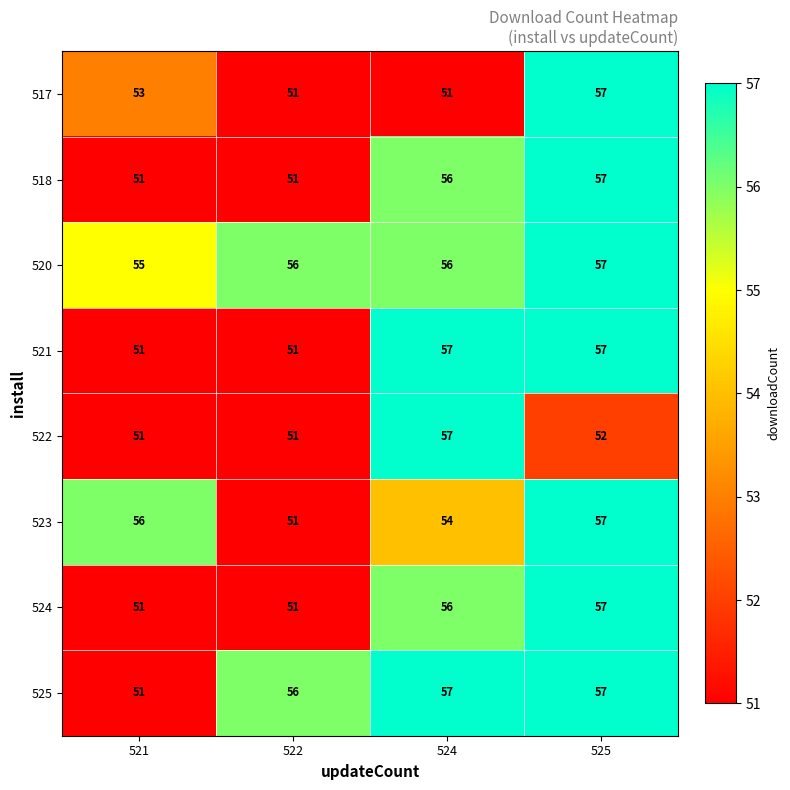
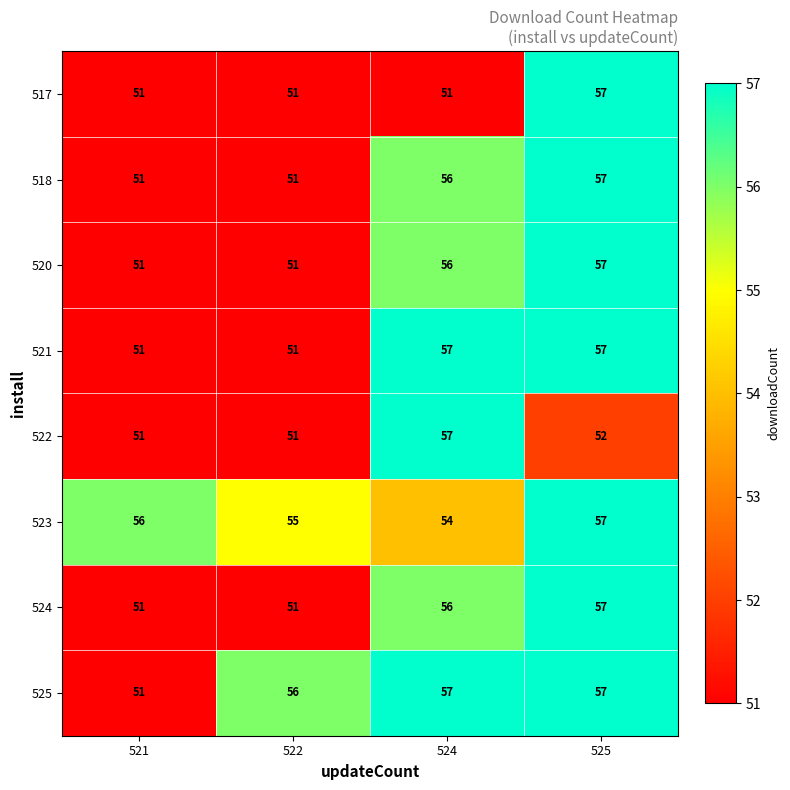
  {
    "517": {
-     "521": 53,
+     "521": 51,
      "522": 51,
      "524": 51,
      "525": 57
    },
    "518": {
      "521": 51,
      "522": 51,
      "524": 56,
      "525": 57
    },
    "520": {
-     "521": 55,
-     "522": 56,
+     "521": 51,
+     "522": 51,
      "524": 56,
      "525": 57
    },
    "521": {
      "521": 51,
      "522": 51,
      "524": 57,
      "525": 57
    },
    "522": {
      "521": 51,
      "522": 51,
      "524": 57,
      "525": 52
    },
    "523": {
      "521": 56,
-     "522": 51,
+     "522": 55,
      "524": 54,
      "525": 57
    },
    "524": {
      "521": 51,
      "522": 51,
      "524": 56,
      "525": 57
    },
    "525": {
      "521": 51,
      "522": 56,
      "524": 57,
      "525": 57
    }
  }
